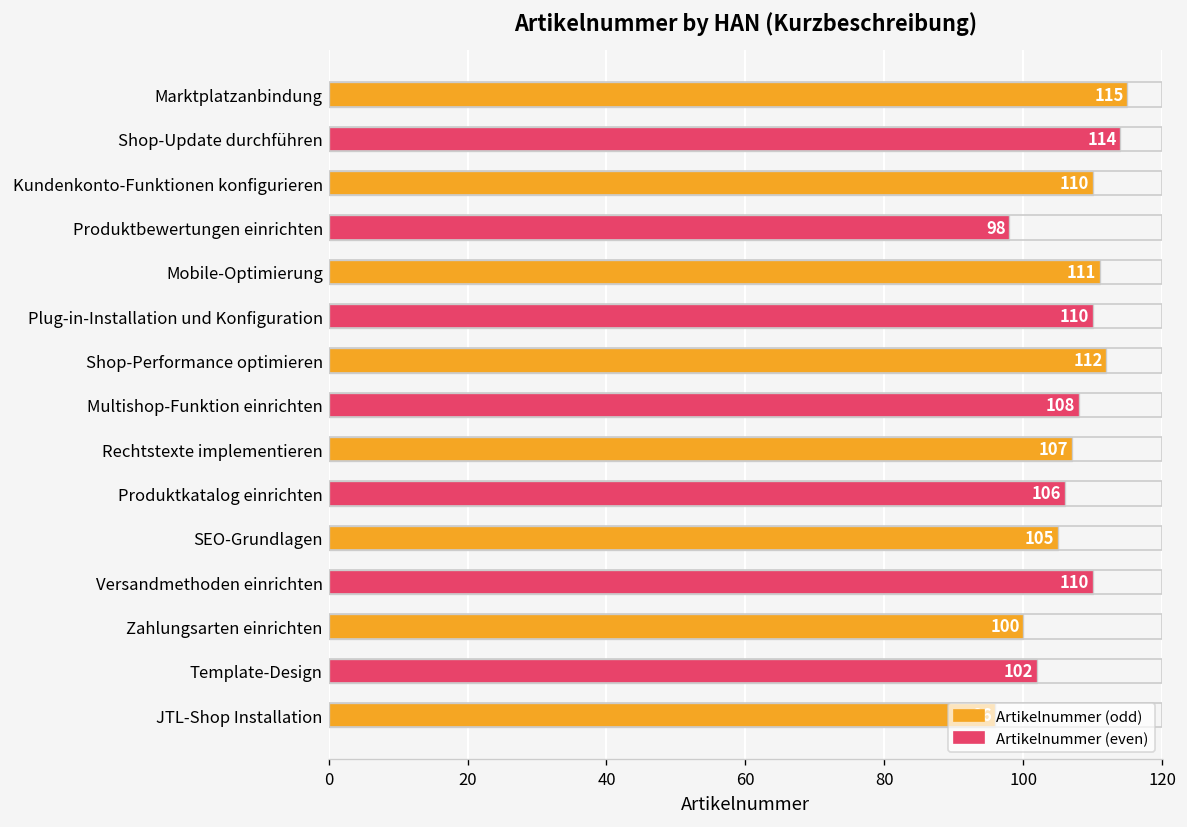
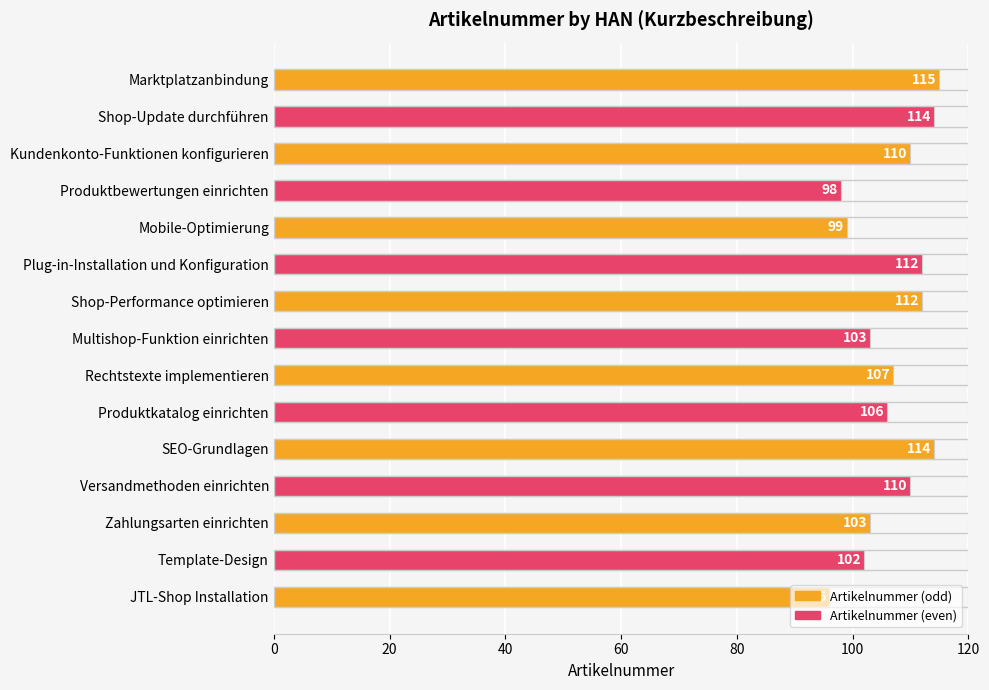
  {
    "Marktplatzanbindung": 115,
    "Shop-Update durchführen": 114,
    "Kundenkonto-Funktionen konfigurieren": 110,
    "Produktbewertungen einrichten": 98,
-   "Mobile-Optimierung": 111,
-   "Plug-in-Installation und Konfiguration": 110,
+   "Mobile-Optimierung": 99,
+   "Plug-in-Installation und Konfiguration": 112,
    "Shop-Performance optimieren": 112,
-   "Multishop-Funktion einrichten": 108,
+   "Multishop-Funktion einrichten": 103,
    "Rechtstexte implementieren": 107,
    "Produktkatalog einrichten": 106,
-   "SEO-Grundlagen": 105,
+   "SEO-Grundlagen": 114,
    "Versandmethoden einrichten": 110,
-   "Zahlungsarten einrichten": 100,
+   "Zahlungsarten einrichten": 103,
    "Template-Design": 102
  }
